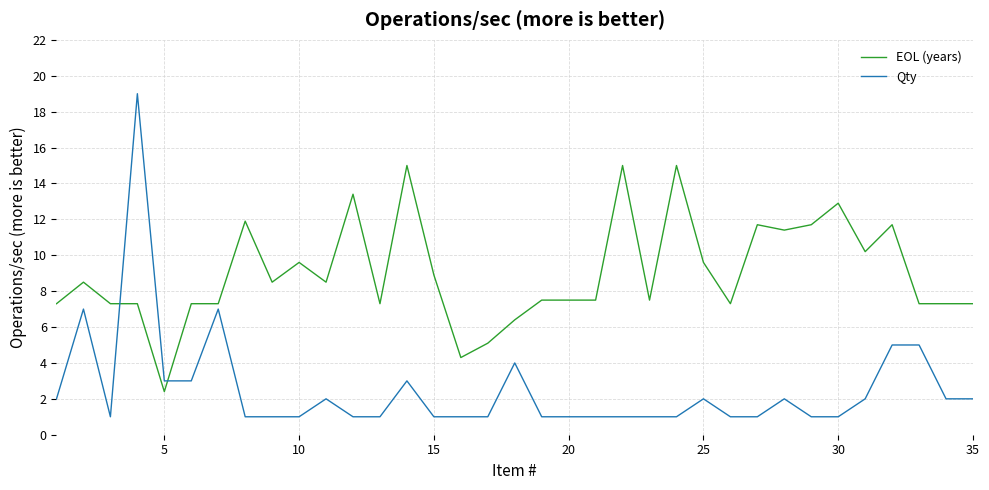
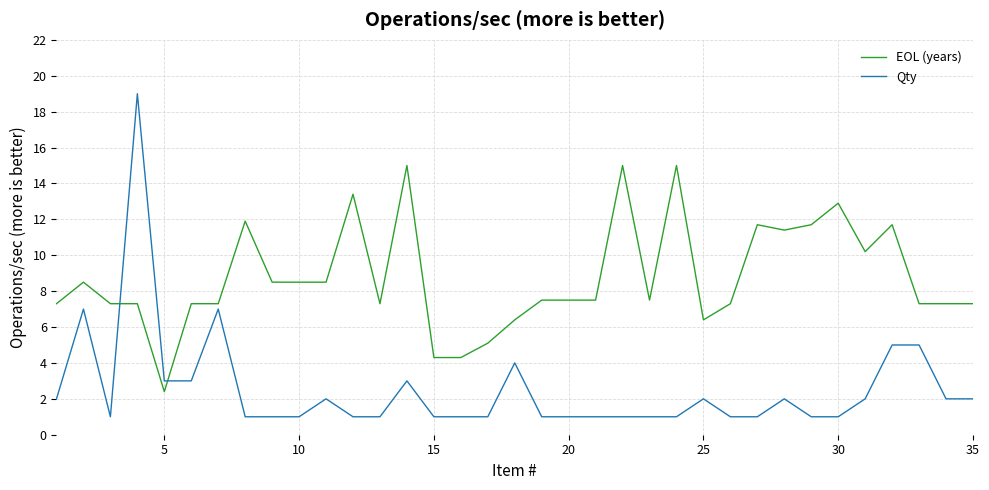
  {
    "EOL (years)": {
      "5": 2.4,
-     "10": 9.6,
-     "15": 8.9,
+     "10": 8.5,
+     "15": 4.3,
      "20": 7.5,
-     "25": 9.6,
+     "25": 6.4,
      "30": 12.9,
      "35": 7.3
    },
    "Qty": {
      "5": 3.0,
      "10": 1.0,
      "15": 1.0,
      "20": 1.0,
      "25": 2.0,
      "30": 1.0,
      "35": 2.0
    }
  }
